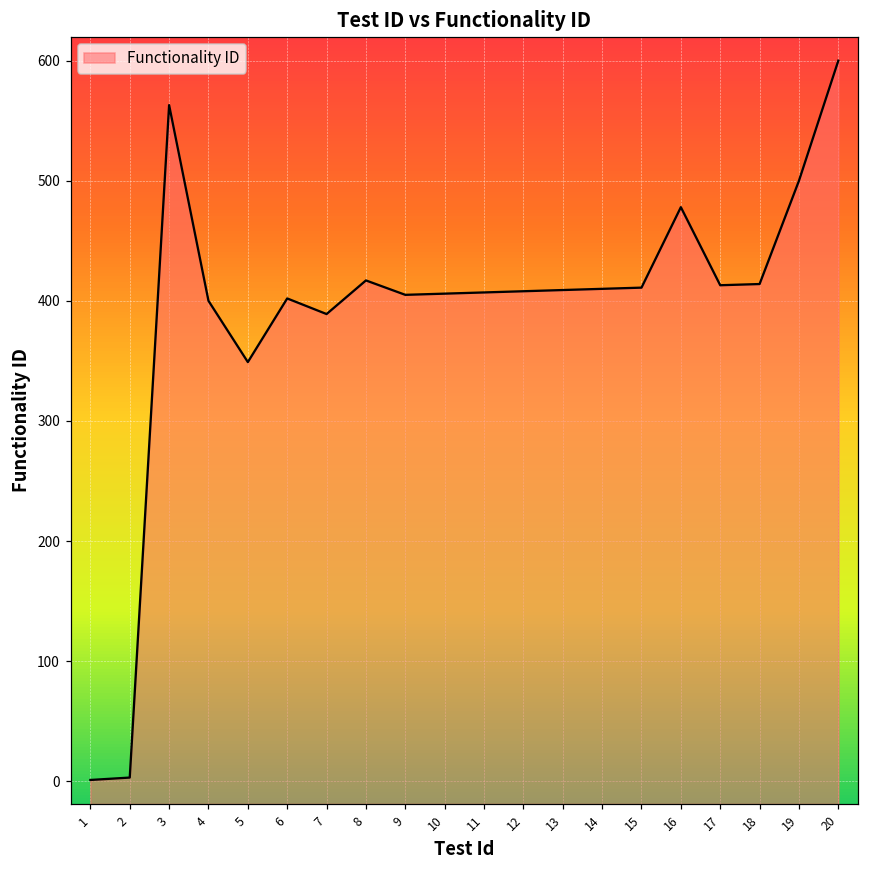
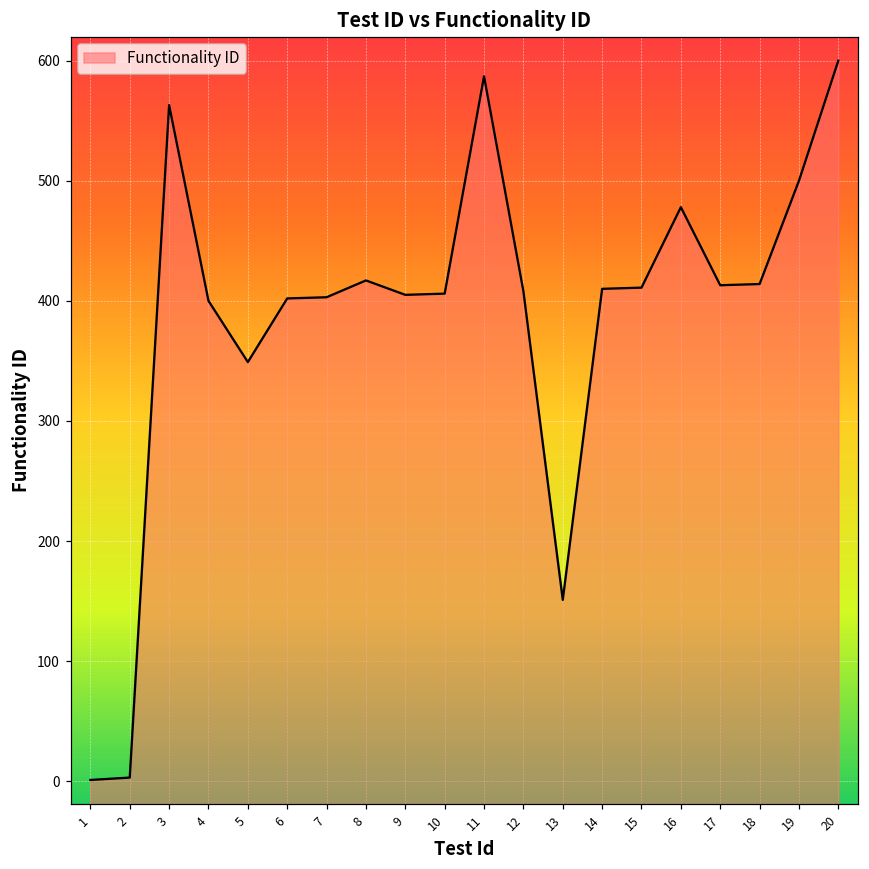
  {
    "1": 1,
    "2": 3,
    "3": 563,
    "4": 400,
    "5": 349,
    "6": 402,
-   "7": 389,
+   "7": 403,
    "8": 417,
    "9": 405,
    "10": 406,
-   "11": 407,
+   "11": 587,
    "12": 408,
-   "13": 409,
+   "13": 151,
    "14": 410,
    "15": 411,
    "16": 478,
    "17": 413,
    "18": 414,
    "19": 500,
    "20": 600
  }
